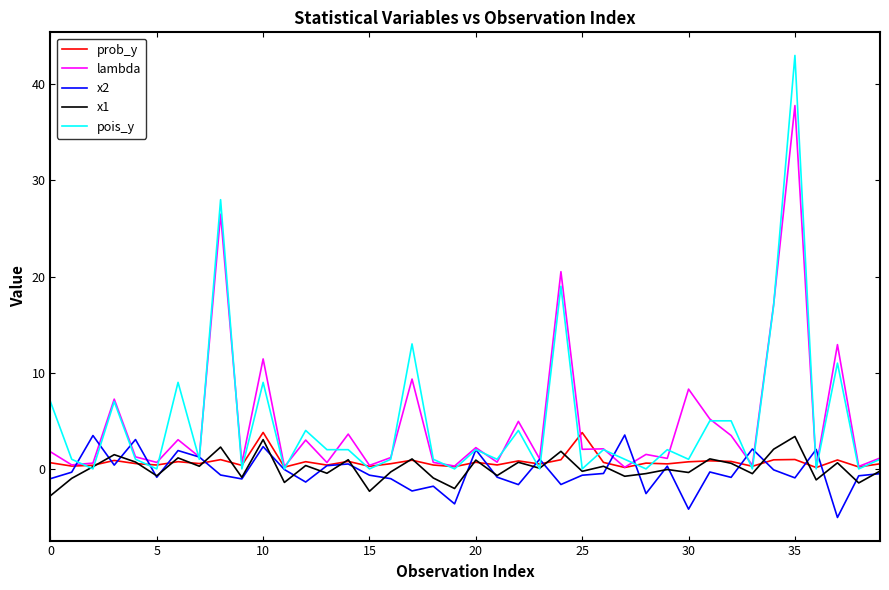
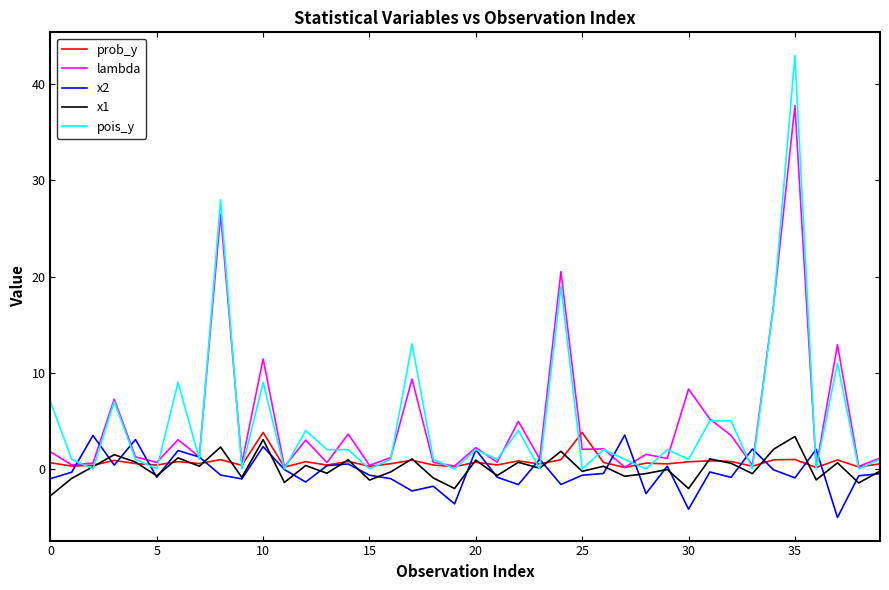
  {
    "prob_y": {
      "0": 1,
      "5": 0,
      "10": 4,
      "25": 4,
      "35": 1
    },
    "lambda": {
      "0": 2,
      "5": 1,
      "10": 11,
      "25": 2,
      "30": 8,
      "35": 38
    },
    "x2": {
      "0": -1,
      "10": 2,
      "15": -1,
      "25": -1,
      "30": -4,
      "35": -1
    },
    "x1": {
      "0": -3,
      "10": 3,
-     "15": -2,
-     "30": 0,
+     "15": -1,
+     "30": -2,
      "35": 3
    },
    "pois_y": {
      "0": 7,
      "5": 0,
      "10": 9,
      "15": 0,
      "35": 43
    }
  }
